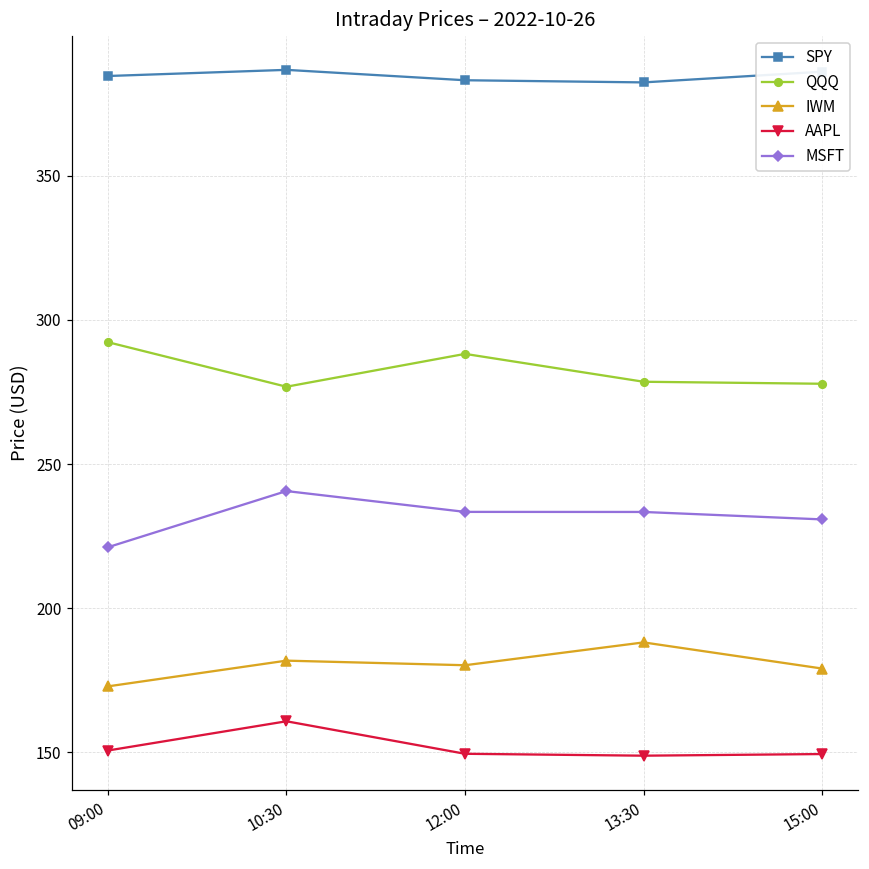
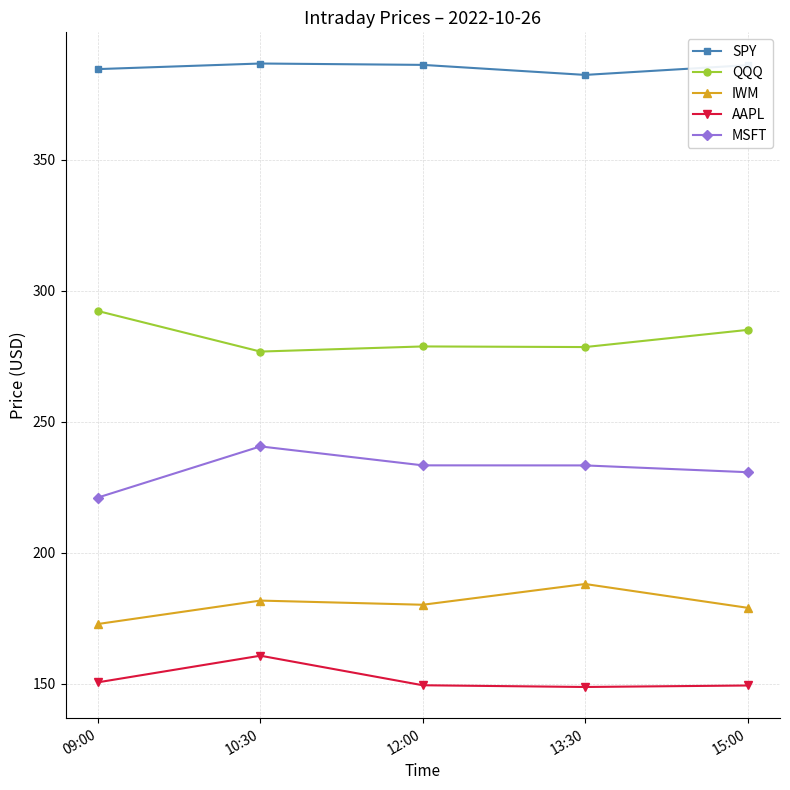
  {
    "SPY": {
      "09:00": 385,
      "10:30": 387,
-     "12:00": 383,
+     "12:00": 386,
      "13:30": 382
    },
    "QQQ": {
      "09:00": 292,
      "10:30": 277,
-     "12:00": 288,
+     "12:00": 279,
      "13:30": 279,
-     "15:00": 278
+     "15:00": 285
    },
    "IWM": {
      "09:00": 173,
      "10:30": 182,
      "12:00": 180,
      "13:30": 188,
      "15:00": 179
    },
    "AAPL": {
      "09:00": 151,
      "10:30": 161,
      "12:00": 149,
      "13:30": 149,
      "15:00": 149
    },
    "MSFT": {
      "09:00": 221,
      "10:30": 241,
      "12:00": 233,
      "13:30": 233,
      "15:00": 231
    }
  }
